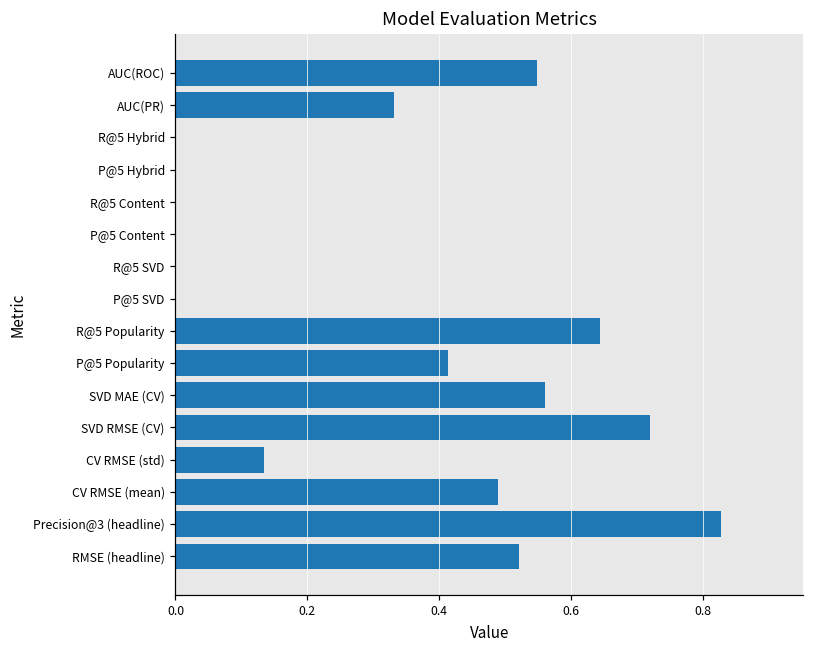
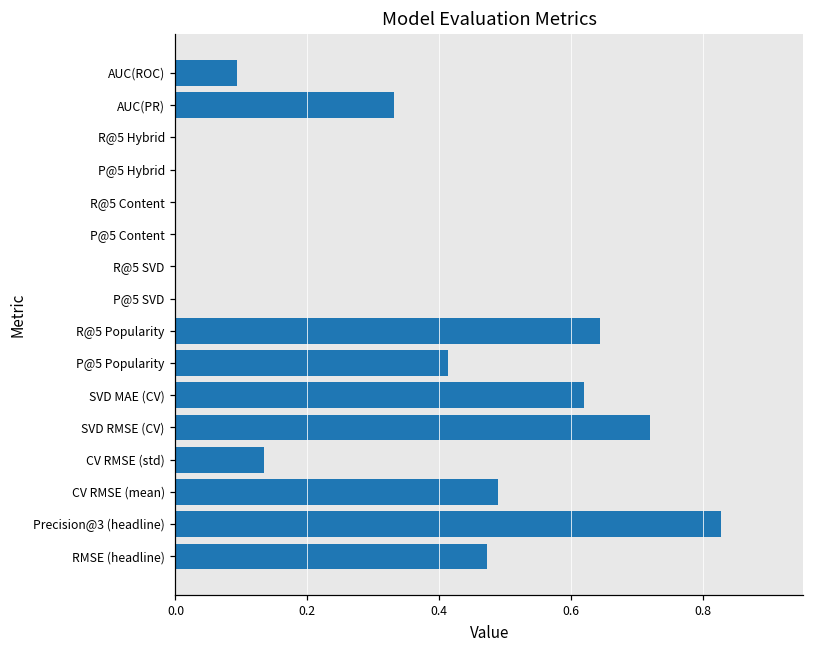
  {
-   "AUC(ROC)": 0.55,
+   "AUC(ROC)": 0.09,
    "AUC(PR)": 0.33,
    "R@5 Hybrid": 0.00,
    "P@5 Hybrid": 0.00,
    "R@5 Content": 0.00,
    "P@5 Content": 0.00,
    "R@5 SVD": 0.00,
    "P@5 SVD": 0.00,
    "R@5 Popularity": 0.64,
    "P@5 Popularity": 0.41,
-   "SVD MAE (CV)": 0.56,
+   "SVD MAE (CV)": 0.62,
    "SVD RMSE (CV)": 0.72,
    "CV RMSE (std)": 0.13,
    "CV RMSE (mean)": 0.49,
    "Precision@3 (headline)": 0.83,
-   "RMSE (headline)": 0.52
+   "RMSE (headline)": 0.47
  }
